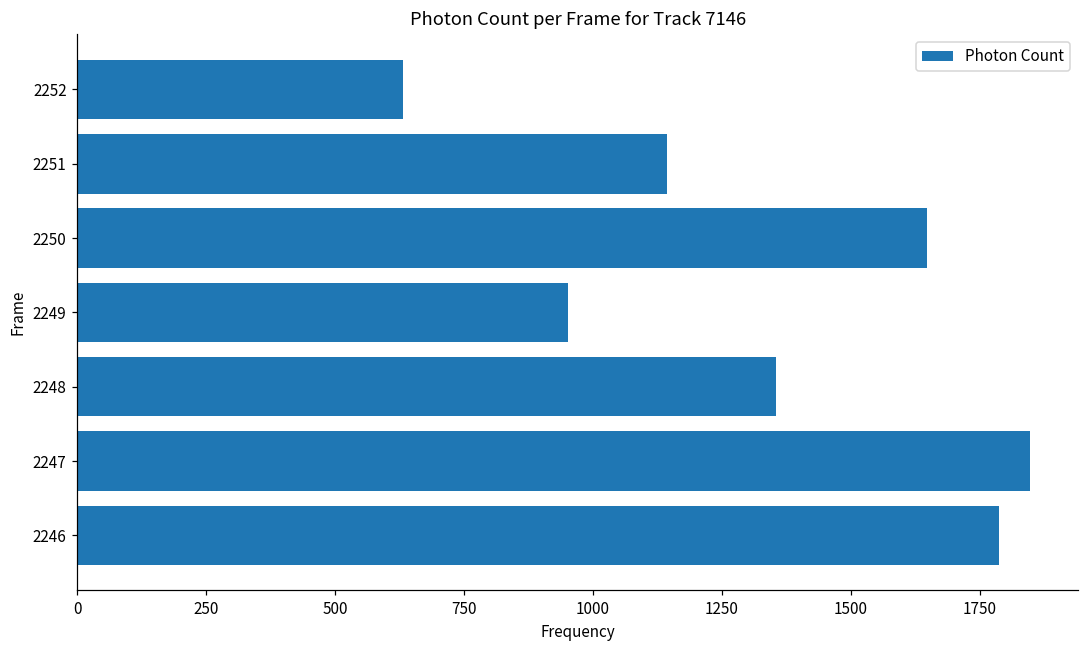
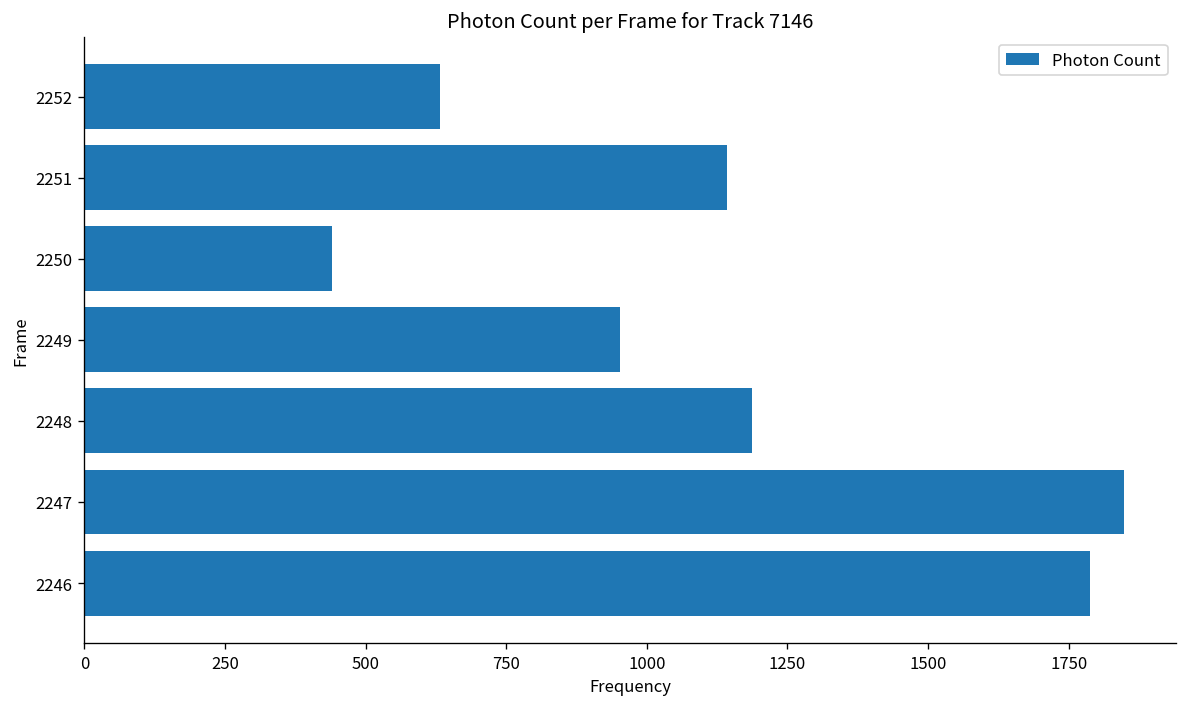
  {
    "2252": 630,
    "2251": 1140,
-   "2250": 1650,
+   "2250": 440,
    "2249": 950,
-   "2248": 1350,
+   "2248": 1190,
    "2247": 1850,
    "2246": 1790
  }
